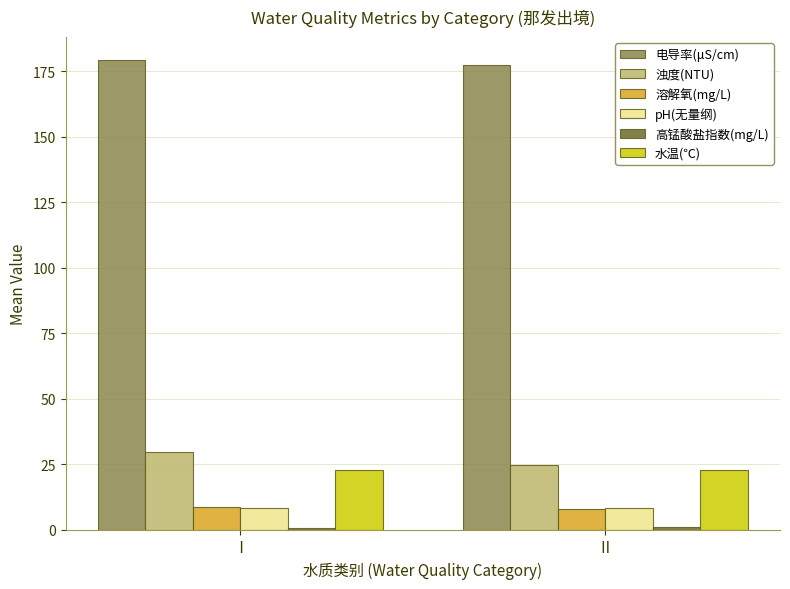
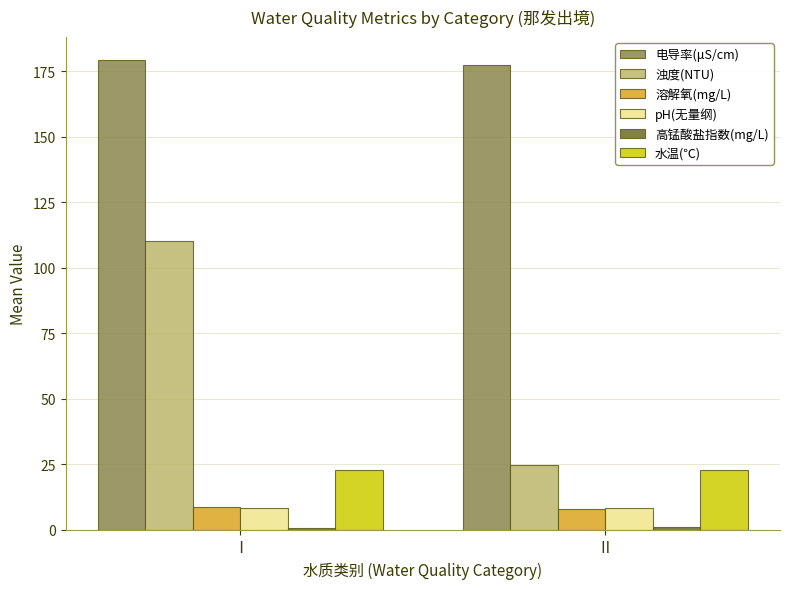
  {
    "浊度(NTU)": {
-     "Ⅰ": 30,
+     "Ⅰ": 110,
      "Ⅱ": 25
    },
    "pH(无量纲)": {
      "Ⅰ": 8,
      "Ⅱ": 8
    }
  }
